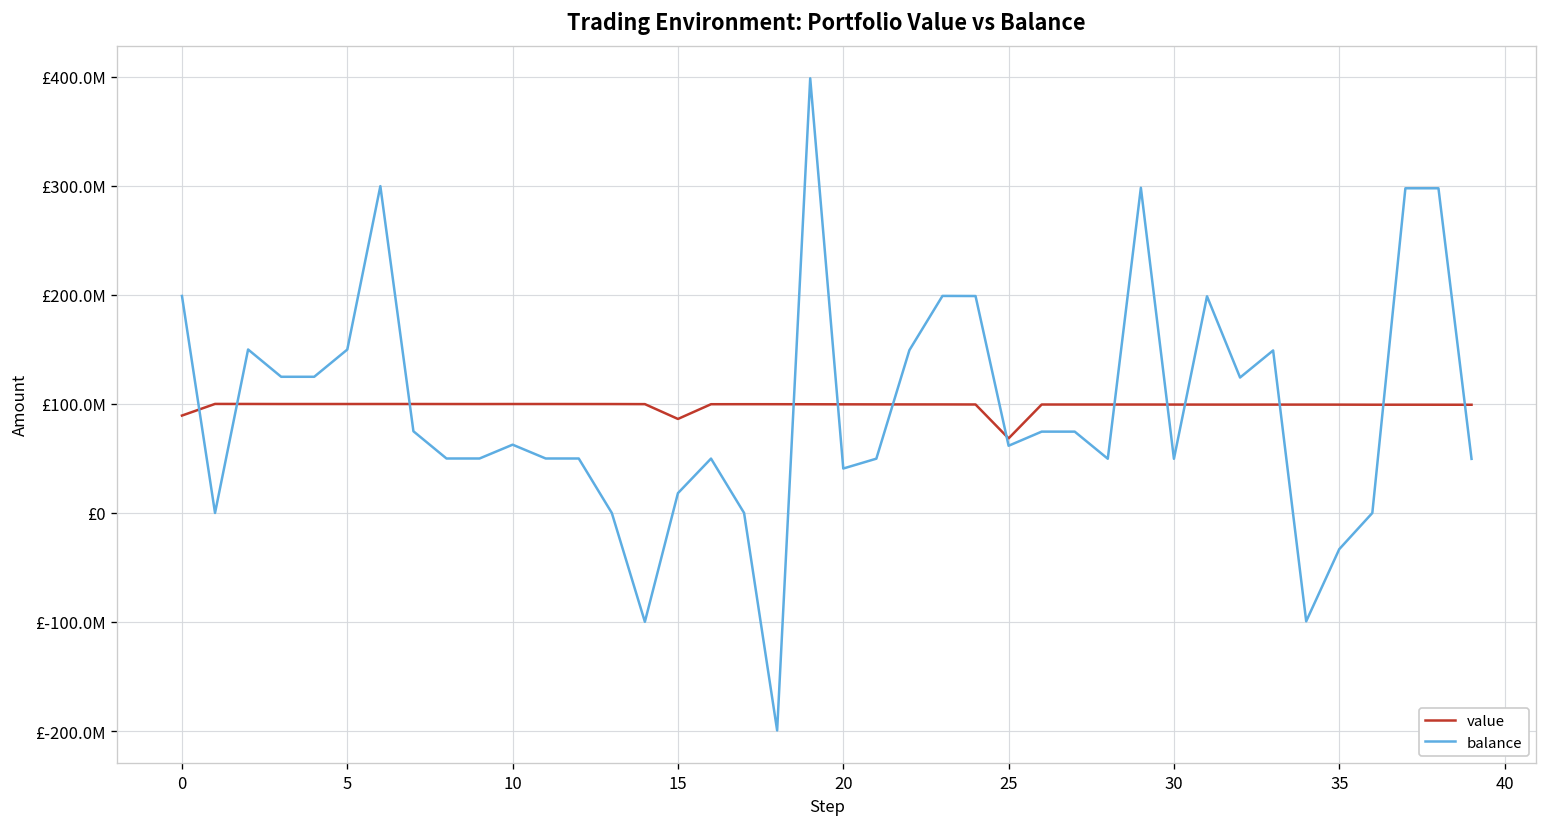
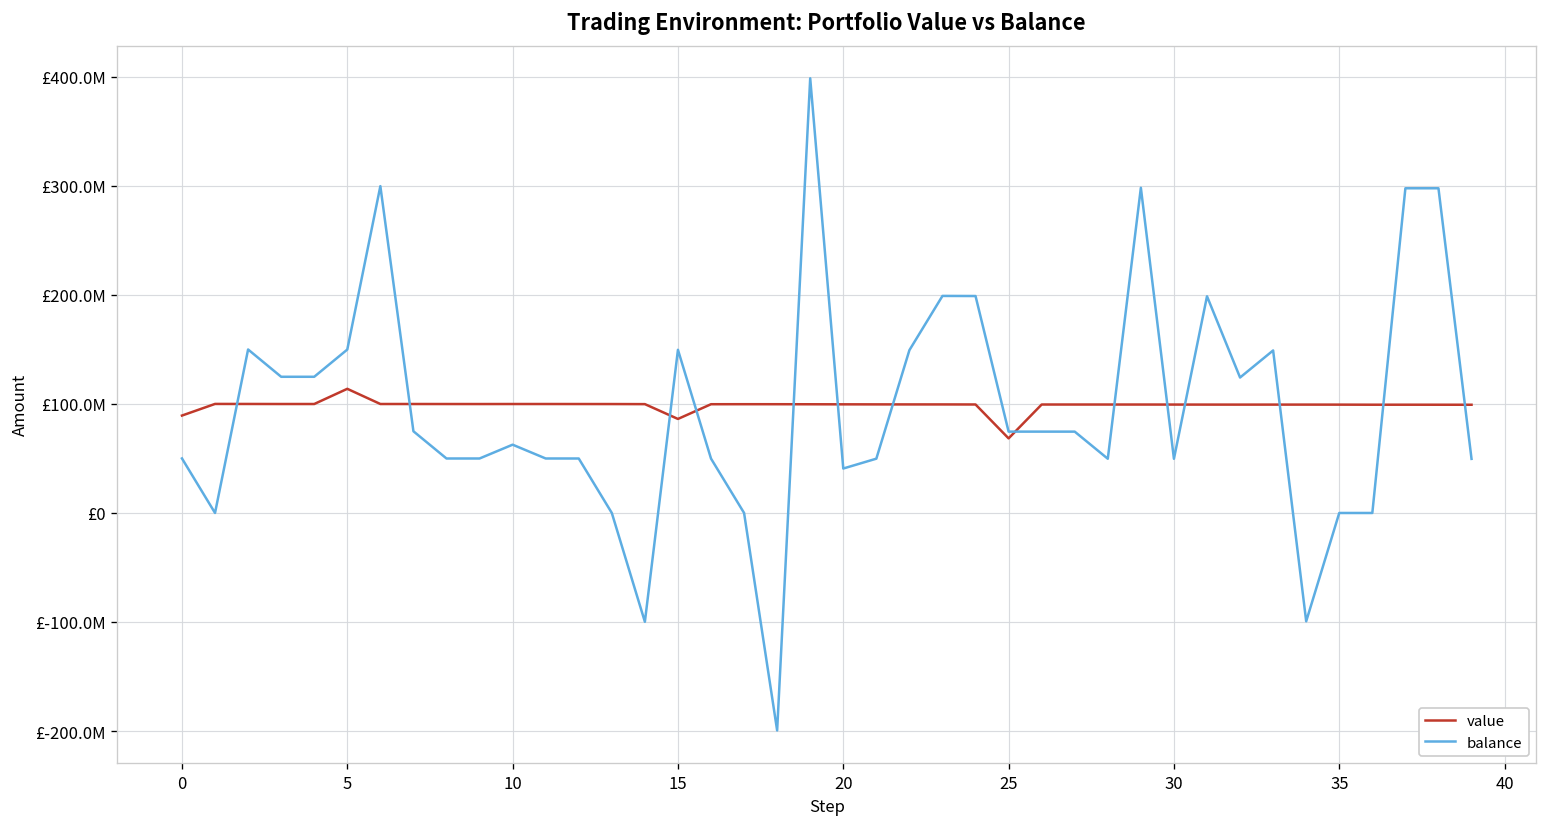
  {
    "value": {
      "0": "£90000000",
-     "5": "£100000000",
+     "5": "£110000000",
      "10": "£100000000",
      "15": "£90000000",
      "20": "£100000000",
      "25": "£70000000",
      "30": "£100000000",
      "35": "£100000000"
    },
    "balance": {
-     "0": "£200000000",
+     "0": "£50000000",
      "5": "£150000000",
      "10": "£60000000",
-     "15": "£20000000",
+     "15": "£150000000",
      "20": "£40000000",
-     "25": "£60000000",
+     "25": "£70000000",
      "30": "£50000000",
-     "35": "£-30000000"
+     "35": "£0"
    }
  }
